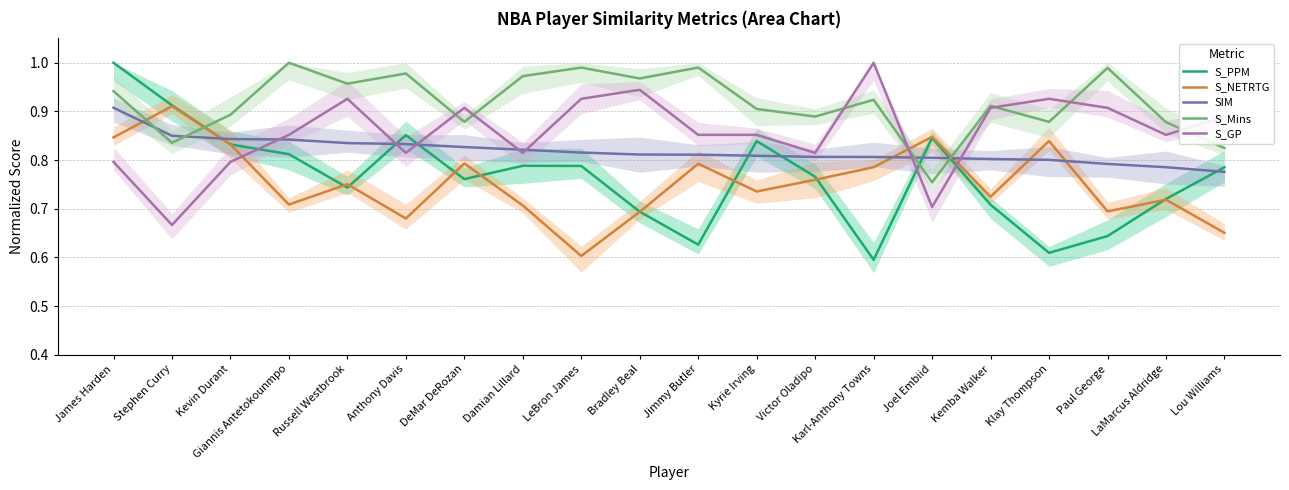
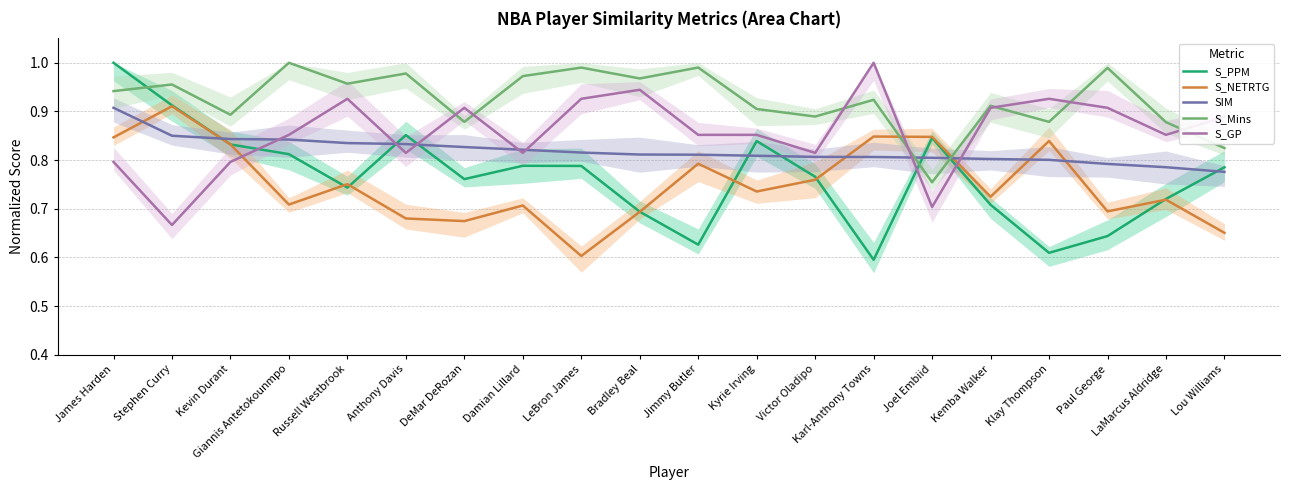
  {
    "S_NETRTG": {
      "James Harden": 0.85,
      "Giannis Antetokounmpo": 0.71,
      "Russell Westbrook": 0.75,
      "Anthony Davis": 0.68,
-     "DeMar DeRozan": 0.79,
+     "DeMar DeRozan": 0.67,
      "Damian Lillard": 0.71,
      "LeBron James": 0.60,
      "Jimmy Butler": 0.79,
      "Kyrie Irving": 0.74,
      "Victor Oladipo": 0.76,
-     "Karl-Anthony Towns": 0.79,
+     "Karl-Anthony Towns": 0.85,
      "Klay Thompson": 0.84,
      "Paul George": 0.69,
      "Lou Williams": 0.65
    },
    "S_Mins": {
      "James Harden": 0.94,
-     "Stephen Curry": 0.84,
+     "Stephen Curry": 0.96,
      "Kevin Durant": 0.89,
      "Russell Westbrook": 0.96,
      "Anthony Davis": 0.98,
      "DeMar DeRozan": 0.88,
      "Damian Lillard": 0.97,
      "LeBron James": 0.99,
      "Bradley Beal": 0.97,
      "Jimmy Butler": 0.99,
      "Kyrie Irving": 0.91,
      "Victor Oladipo": 0.89,
      "Karl-Anthony Towns": 0.92,
      "Joel Embiid": 0.75,
      "Klay Thompson": 0.88,
      "Paul George": 0.99
    }
  }
